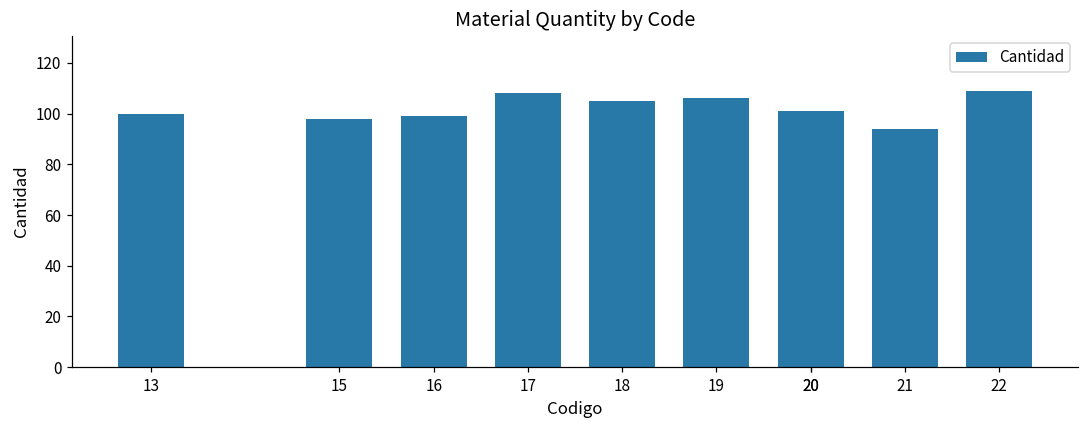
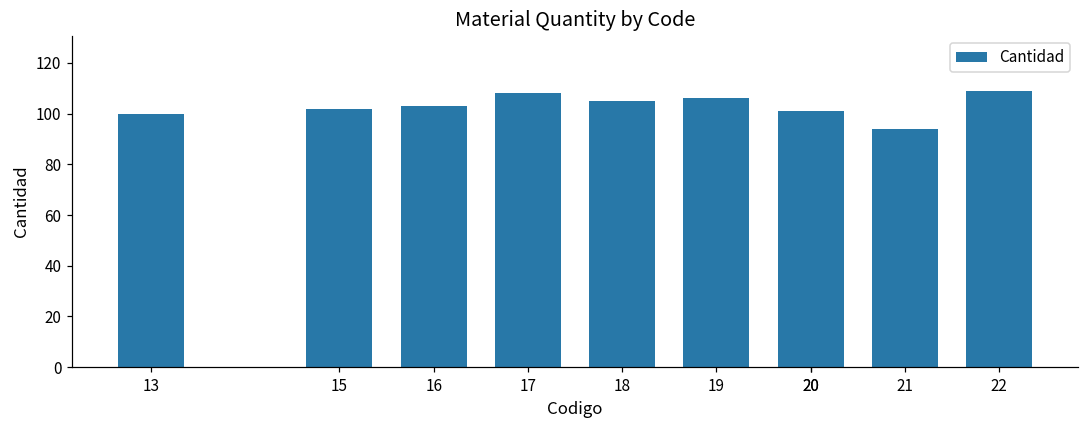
  {
    "13": 100,
-   "15": 98,
-   "16": 99,
+   "15": 102,
+   "16": 103,
    "17": 108,
    "18": 105,
    "19": 106,
    "21": 94,
    "22": 109
  }
